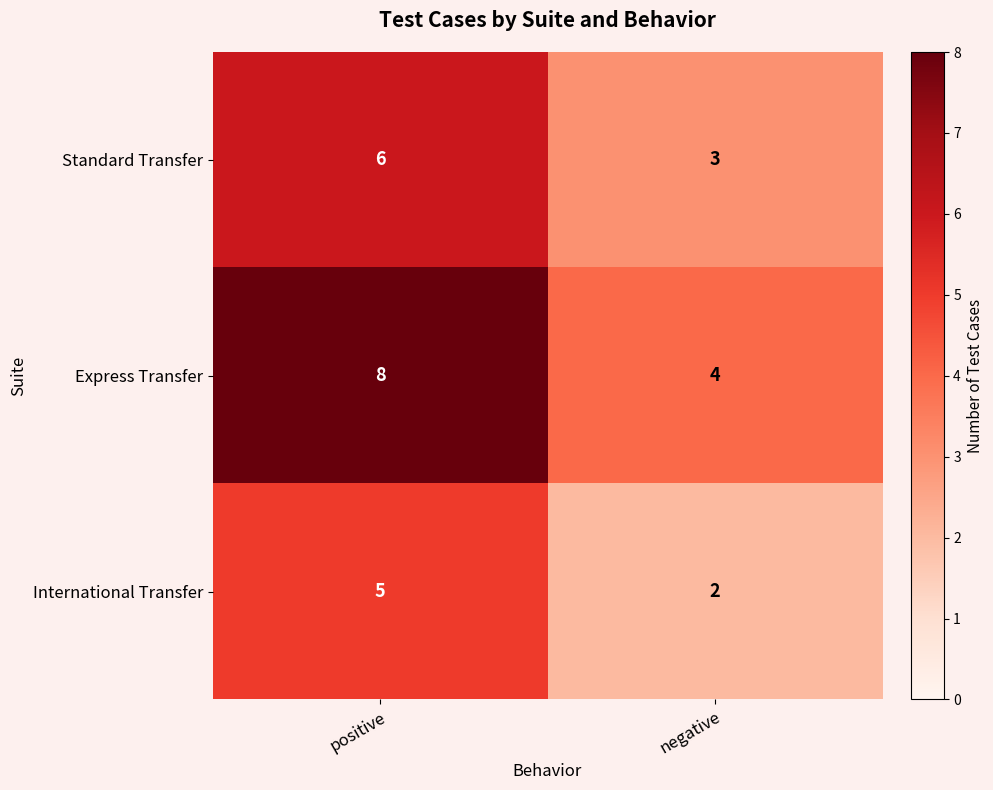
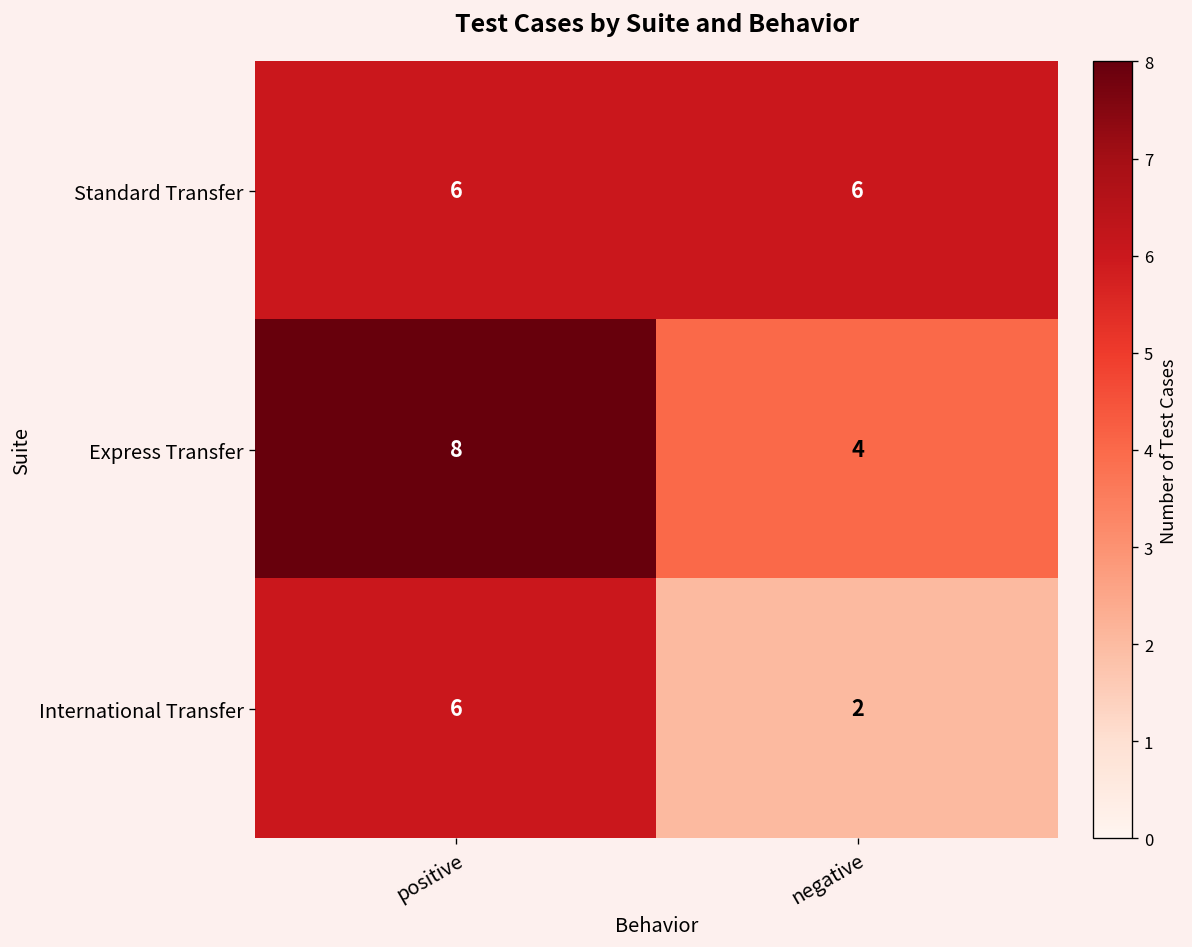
  {
    "Standard Transfer": {
      "positive": 6,
-     "negative": 3
+     "negative": 6
    },
    "Express Transfer": {
      "positive": 8,
      "negative": 4
    },
    "International Transfer": {
-     "positive": 5,
+     "positive": 6,
      "negative": 2
    }
  }
